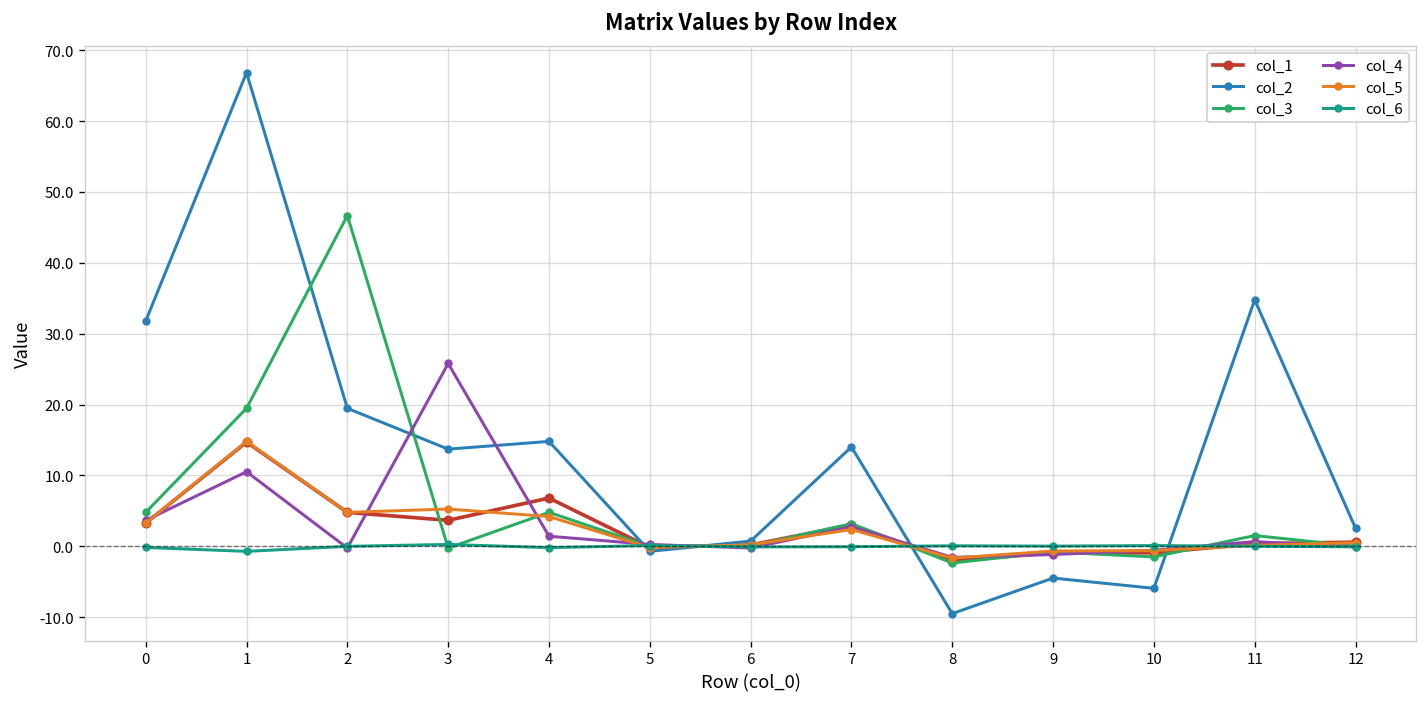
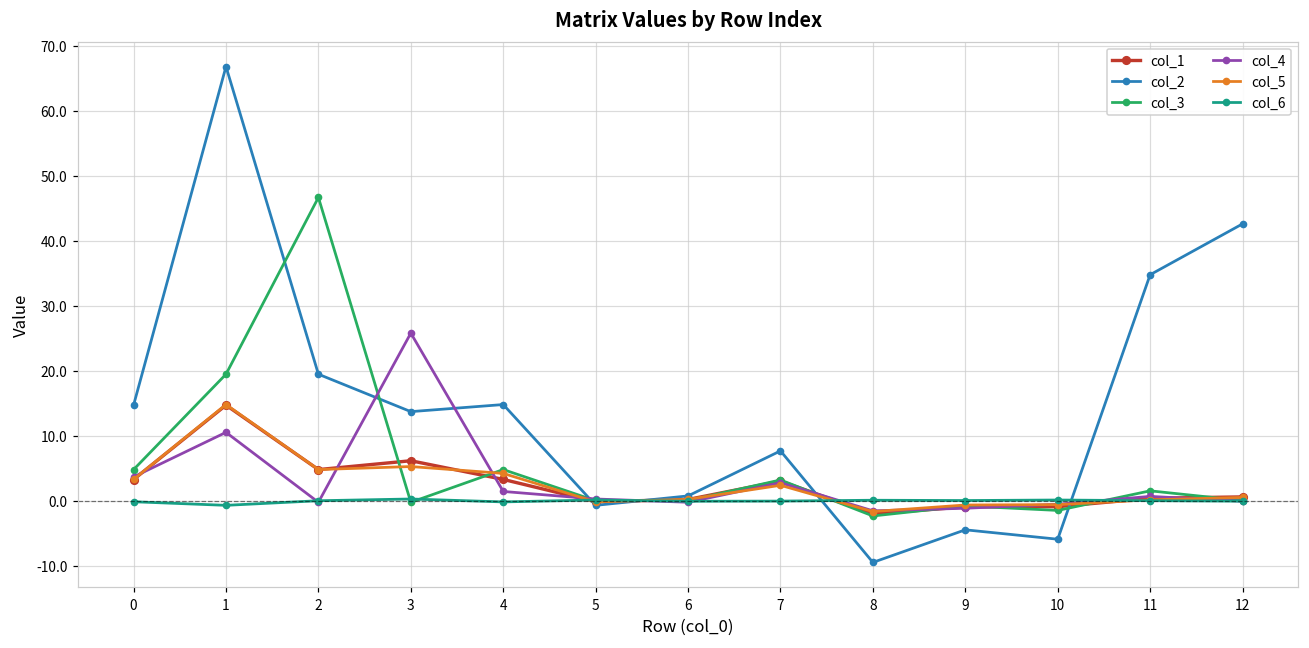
  {
    "col_1": {
-     "3": 4,
-     "4": 7
+     "3": 6,
+     "4": 3
    },
    "col_2": {
-     "0": 32,
+     "0": 15,
      "1": 67,
      "2": 19,
      "3": 14,
      "4": 15,
      "5": -1,
      "6": 1,
-     "7": 14,
+     "7": 8,
      "8": -10,
      "9": -4,
      "10": -6,
      "11": 35,
-     "12": 3
+     "12": 43
    },
    "col_4": {
      "1": 11,
      "3": 26,
      "4": 1
    },
    "col_5": {
      "3": 5,
      "4": 4
    }
  }
